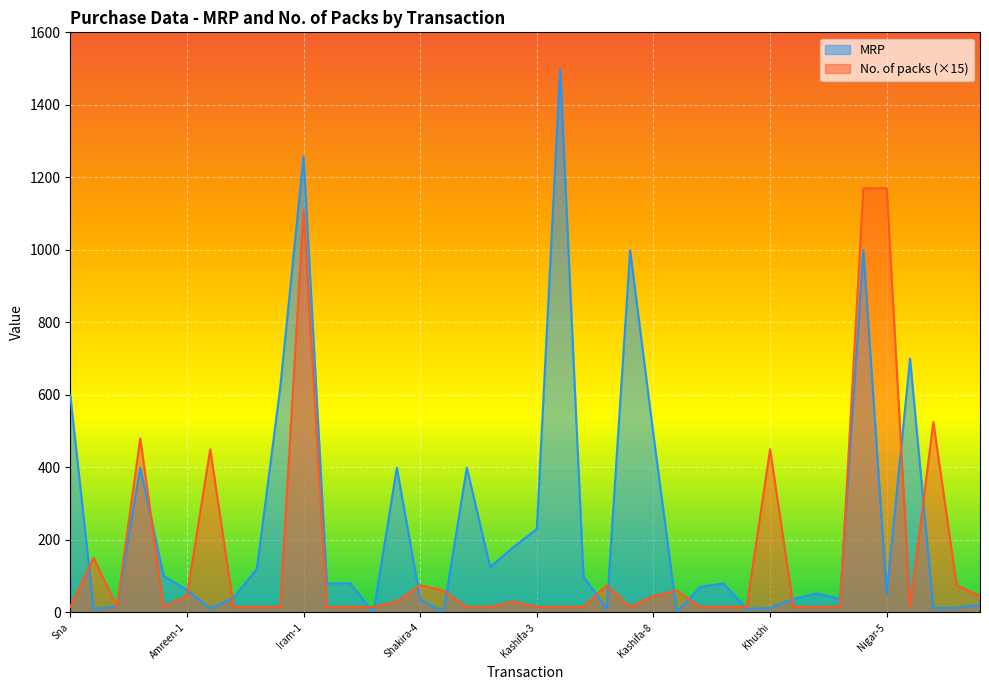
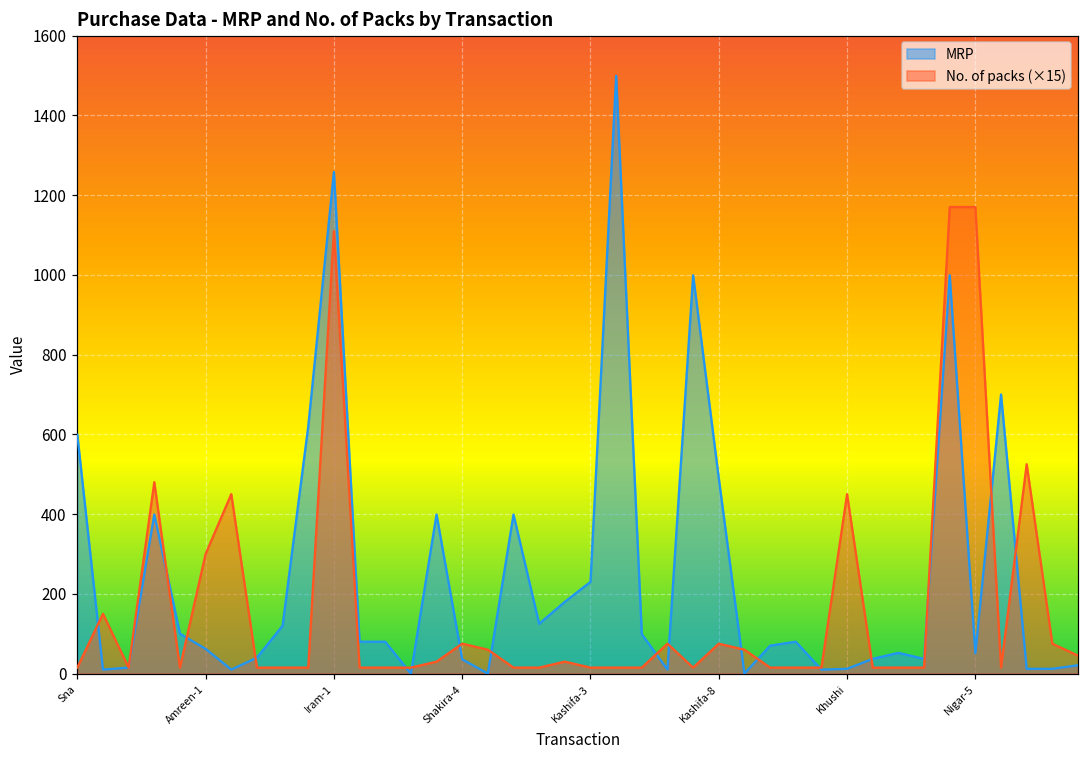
  {
    "MRP": {
      "Sna": 600,
      "Amreen-1": 60,
      "Iram-1": 1260,
      "Shakira-4": 40,
      "Kashifa-3": 230,
      "Kashifa-8": 490,
      "Khushi": 10,
      "Nigar-5": 50
    },
    "No. of packs (×15)": {
      "Sna": 20,
-     "Amreen-1": 50,
+     "Amreen-1": 300,
      "Iram-1": 1110,
      "Shakira-4": 80,
      "Kashifa-3": 20,
-     "Kashifa-8": 50,
+     "Kashifa-8": 80,
      "Khushi": 450,
      "Nigar-5": 1170
    }
  }
